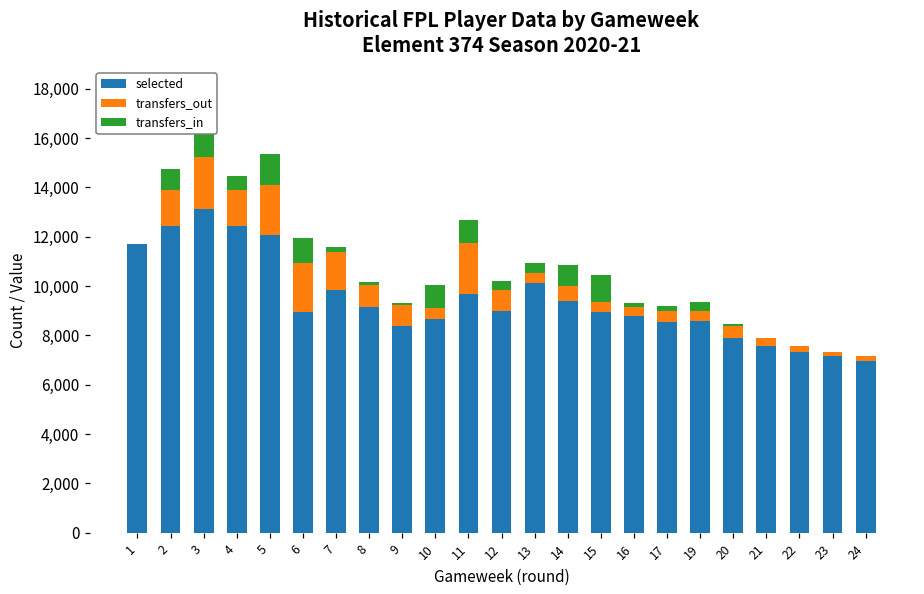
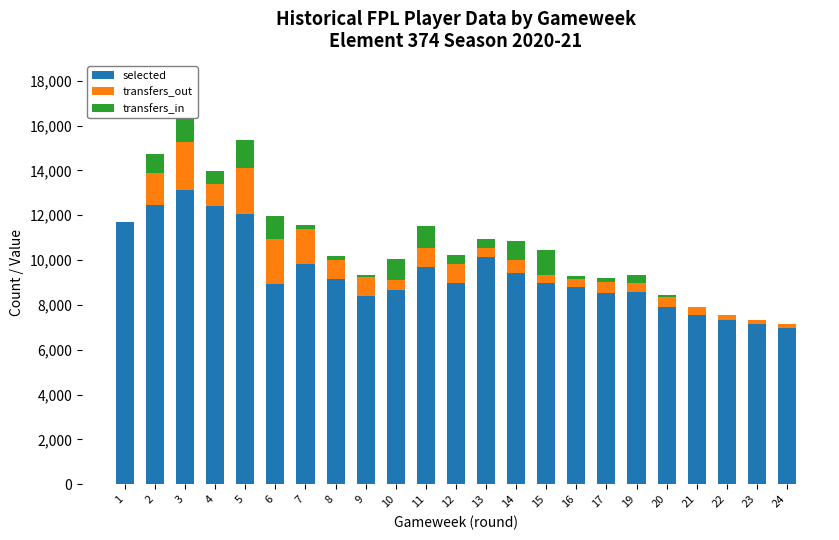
  {
    "selected": {
      "1": "11,700",
      "2": "12,400",
      "3": "13,100",
      "4": "12,400",
      "5": "12,100",
      "6": "8,900",
      "7": "9,800",
      "8": "9,200",
      "9": "8,400",
      "10": "8,700",
      "11": "9,700",
      "12": "9,000",
      "13": "10,100",
      "14": "9,400",
      "15": "9,000",
      "16": "8,800",
      "17": "8,500",
      "19": "8,600",
      "20": "7,900",
      "21": "7,600",
      "22": "7,300",
      "23": "7,200",
      "24": "7,000"
    },
    "transfers_out": {
      "1": "0",
      "2": "1,500",
      "3": "2,100",
-     "4": "1,500",
+     "4": "1,000",
      "5": "2,000",
      "6": "2,000",
      "7": "1,500",
      "8": "900",
      "9": "800",
      "10": "400",
-     "11": "2,100",
+     "11": "900",
      "12": "800",
      "13": "400",
      "14": "600",
      "15": "400",
      "16": "300",
      "17": "500",
      "19": "400",
      "20": "400",
      "21": "400",
      "22": "200",
      "23": "200",
      "24": "200"
    },
    "transfers_in": {
      "1": "0",
      "2": "800",
      "4": "600",
      "5": "1,200",
      "6": "1,000",
      "7": "200",
      "8": "200",
      "10": "1,000",
      "11": "900",
      "12": "400",
      "13": "400",
      "14": "900",
      "15": "1,100",
      "16": "200",
      "17": "200",
      "19": "400",
      "21": "0",
      "22": "0",
      "23": "0",
      "24": "0"
    }
  }
